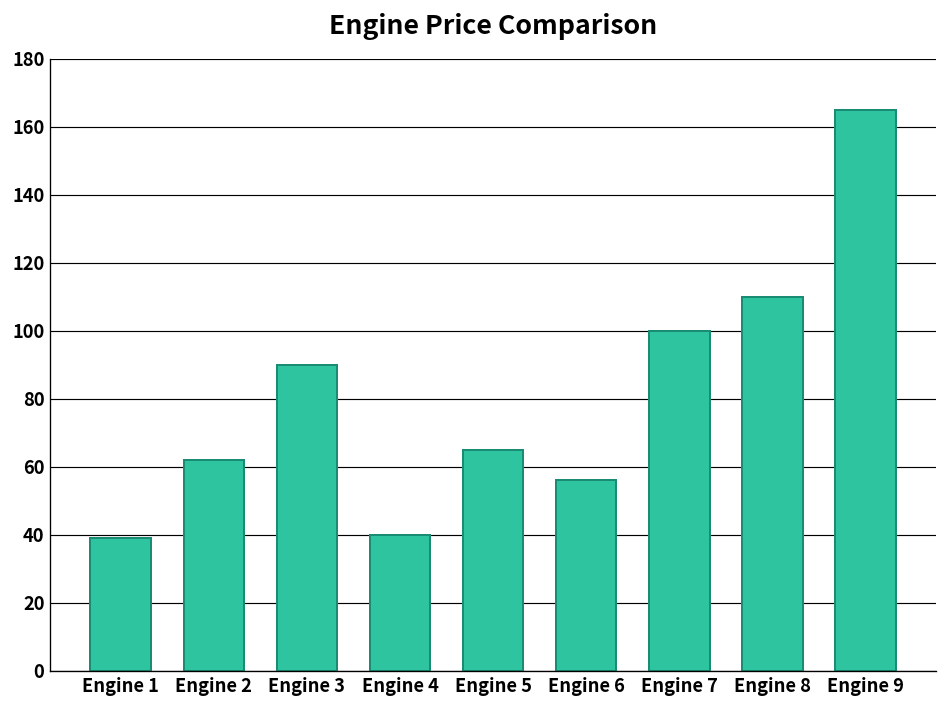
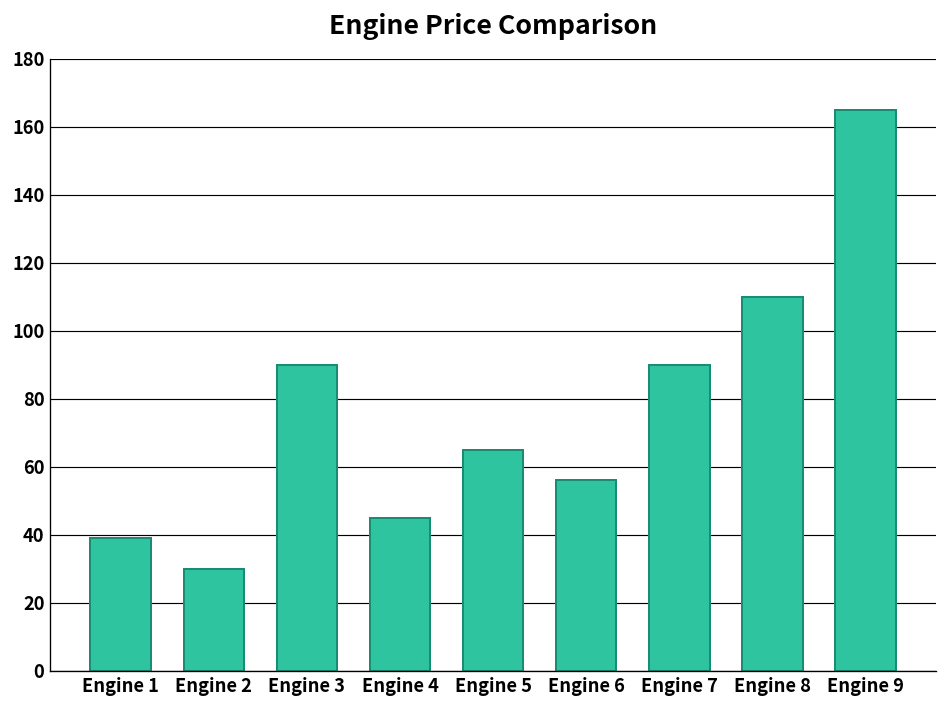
  {
    "Engine 1": 39,
-   "Engine 2": 62,
+   "Engine 2": 30,
    "Engine 3": 90,
-   "Engine 4": 40,
+   "Engine 4": 45,
    "Engine 5": 65,
    "Engine 6": 56,
-   "Engine 7": 100,
+   "Engine 7": 90,
    "Engine 8": 110,
    "Engine 9": 165
  }
